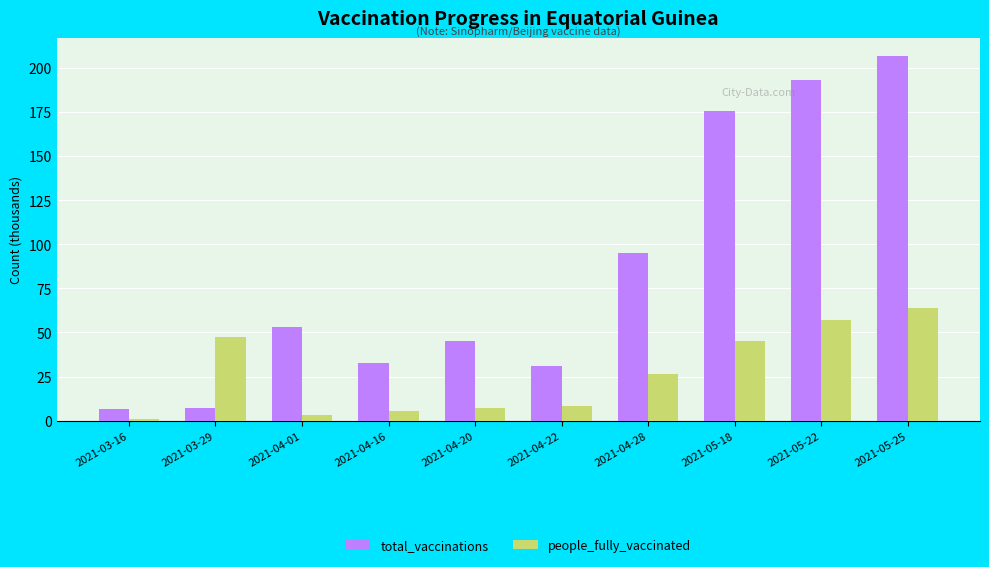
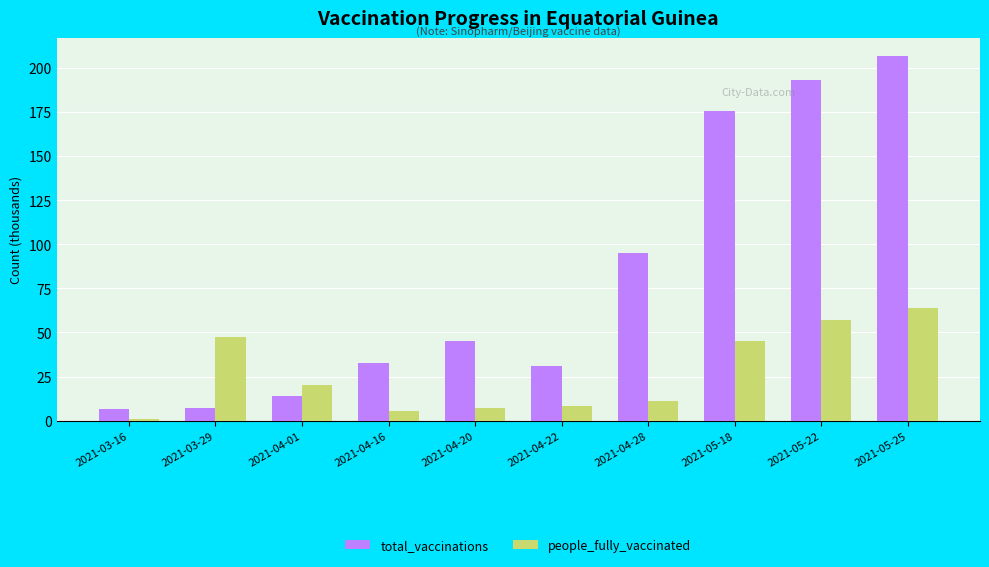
  {
    "total_vaccinations": {
      "2021-03-16": 7,
      "2021-03-29": 7,
-     "2021-04-01": 53,
+     "2021-04-01": 14,
      "2021-04-16": 33,
      "2021-04-20": 45,
      "2021-04-22": 31,
      "2021-04-28": 95,
      "2021-05-18": 176,
      "2021-05-22": 193,
      "2021-05-25": 207
    },
    "people_fully_vaccinated": {
      "2021-03-29": 47,
-     "2021-04-01": 3,
+     "2021-04-01": 20,
      "2021-04-16": 5,
      "2021-04-20": 7,
      "2021-04-22": 8,
-     "2021-04-28": 26,
+     "2021-04-28": 11,
      "2021-05-18": 45,
      "2021-05-22": 57,
      "2021-05-25": 64
    }
  }
